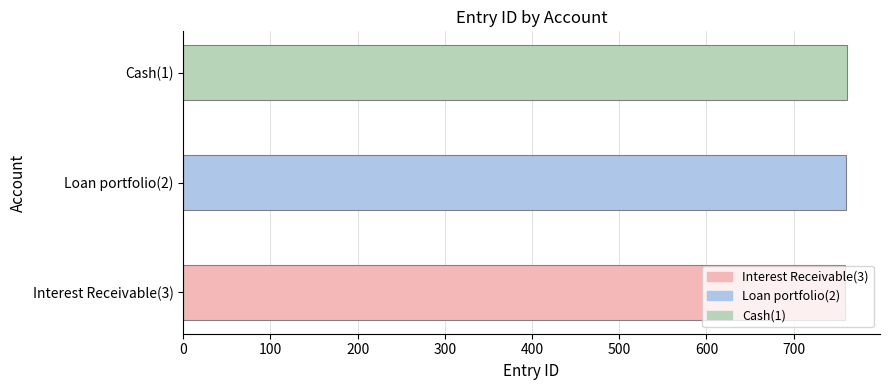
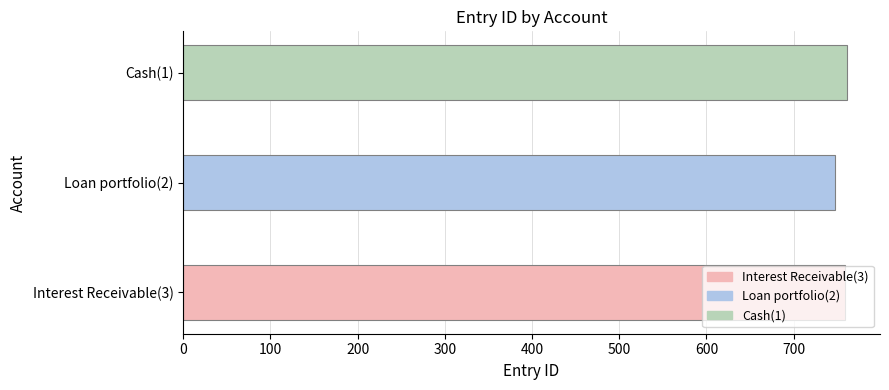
  {
    "Cash(1)": 760,
-   "Loan portfolio(2)": 760
+   "Loan portfolio(2)": 750
  }
